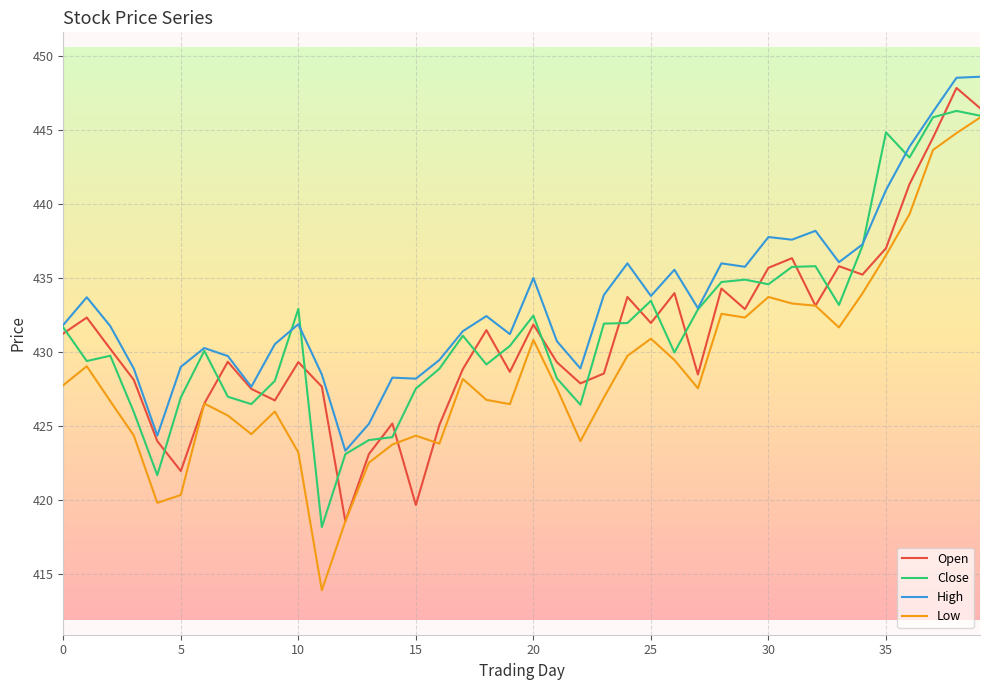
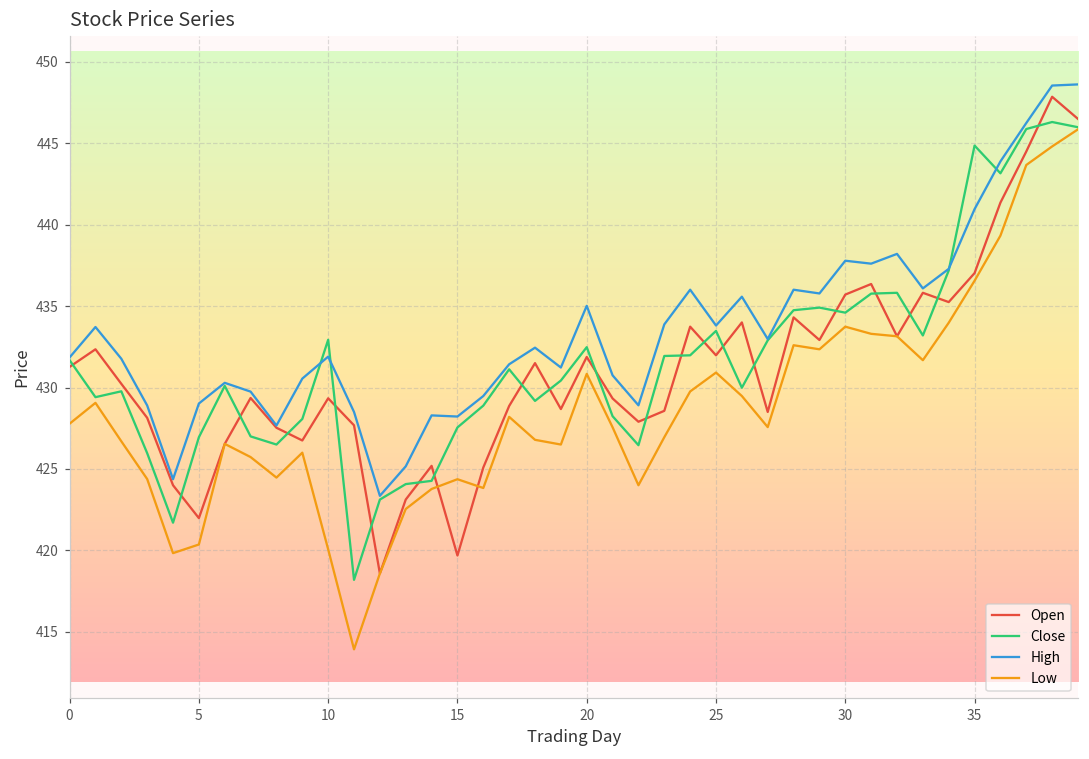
  {
    "Open": {
      "0": 431.3,
      "5": 422.0,
      "10": 429.3,
      "15": 419.7,
      "20": 431.9,
      "25": 432.0,
      "30": 435.7,
      "35": 437.0
    },
    "Close": {
      "0": 431.7,
      "5": 427.0,
      "10": 432.9,
      "15": 427.5,
      "20": 432.5,
      "25": 433.5,
      "30": 434.6,
      "35": 444.9
    },
    "High": {
      "0": 431.9,
      "5": 429.0,
      "10": 431.9,
      "15": 428.2,
      "20": 435.0,
      "25": 433.8,
      "30": 437.8,
      "35": 441.0
    },
    "Low": {
      "0": 427.8,
      "5": 420.4,
-     "10": 423.2,
+     "10": 420.1,
      "15": 424.4,
      "20": 430.8,
      "25": 430.9,
      "30": 433.7,
      "35": 436.6
    }
  }
